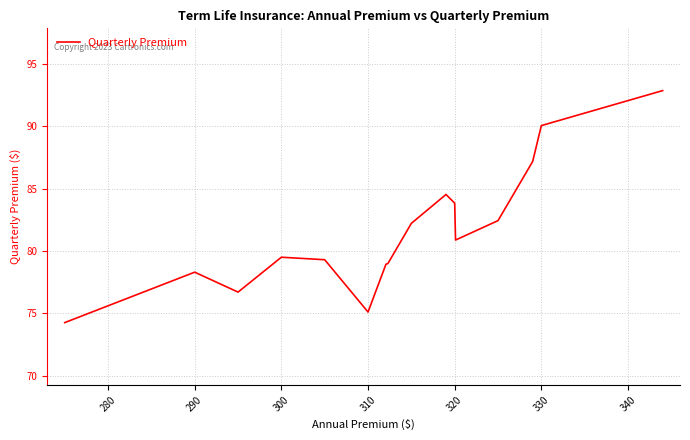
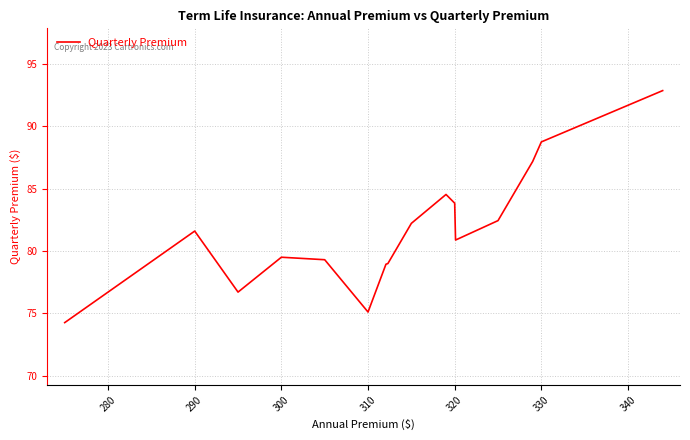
  {
-   "290": 78.3,
+   "290": 81.6,
    "300": 79.5,
    "310": 75.1,
    "320": 83.8,
-   "330": 90.1
+   "330": 88.8
  }
